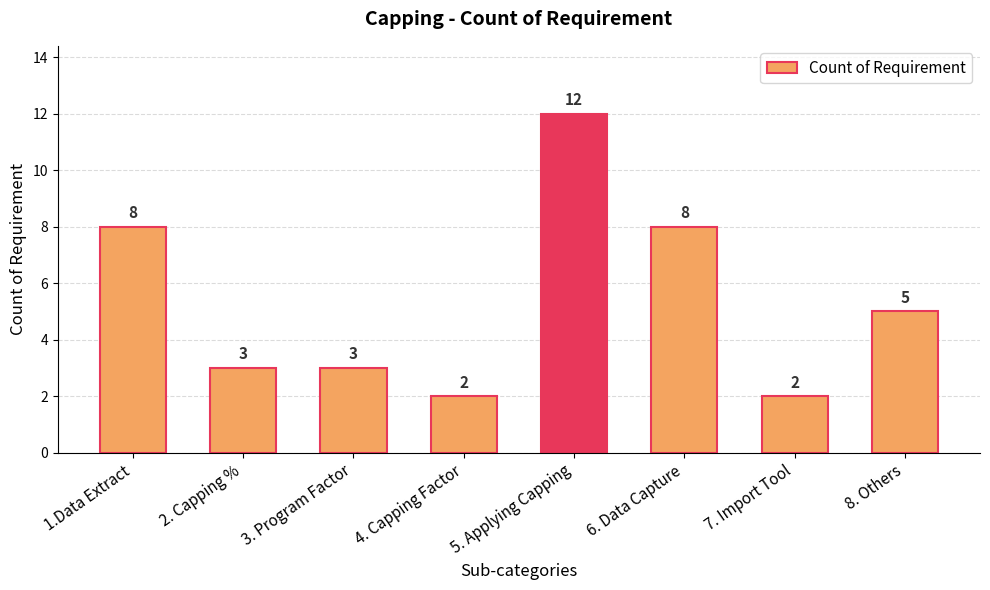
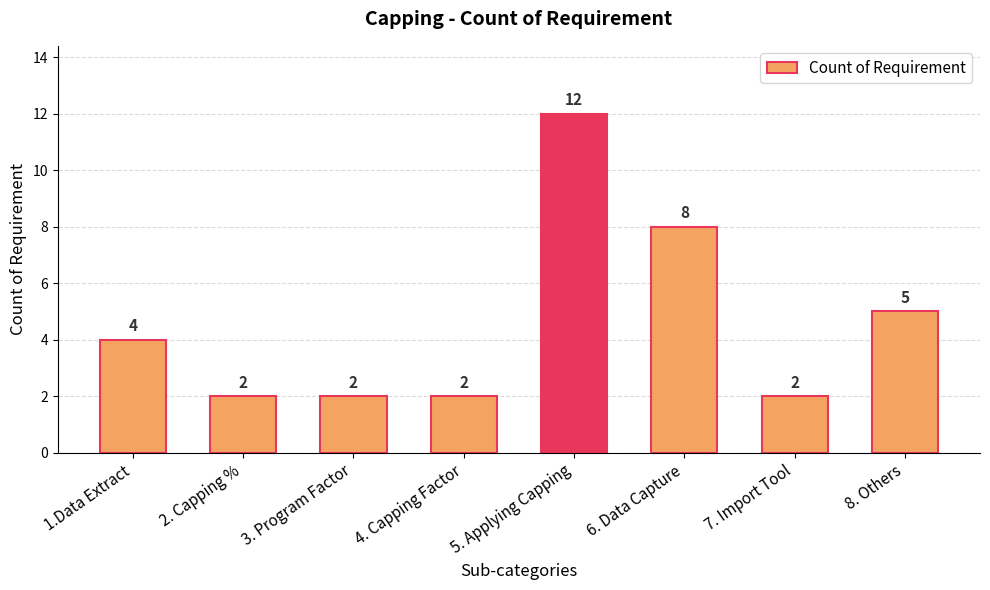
  {
-   "1.Data Extract": 8,
-   "2. Capping %": 3,
-   "3. Program Factor": 3,
+   "1.Data Extract": 4,
+   "2. Capping %": 2,
+   "3. Program Factor": 2,
    "4. Capping Factor": 2,
    "5. Applying Capping": 12,
    "6. Data Capture": 8,
    "7. Import Tool": 2,
    "8. Others": 5
  }
